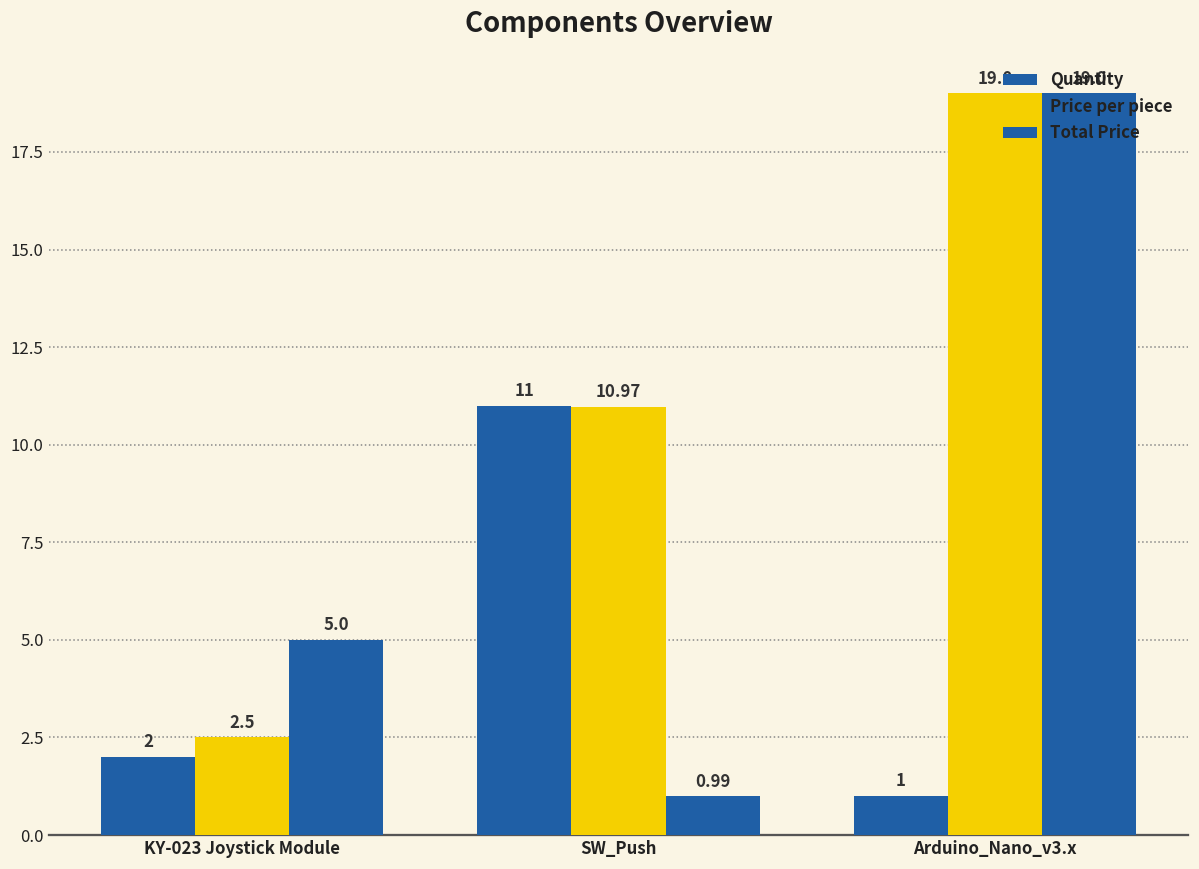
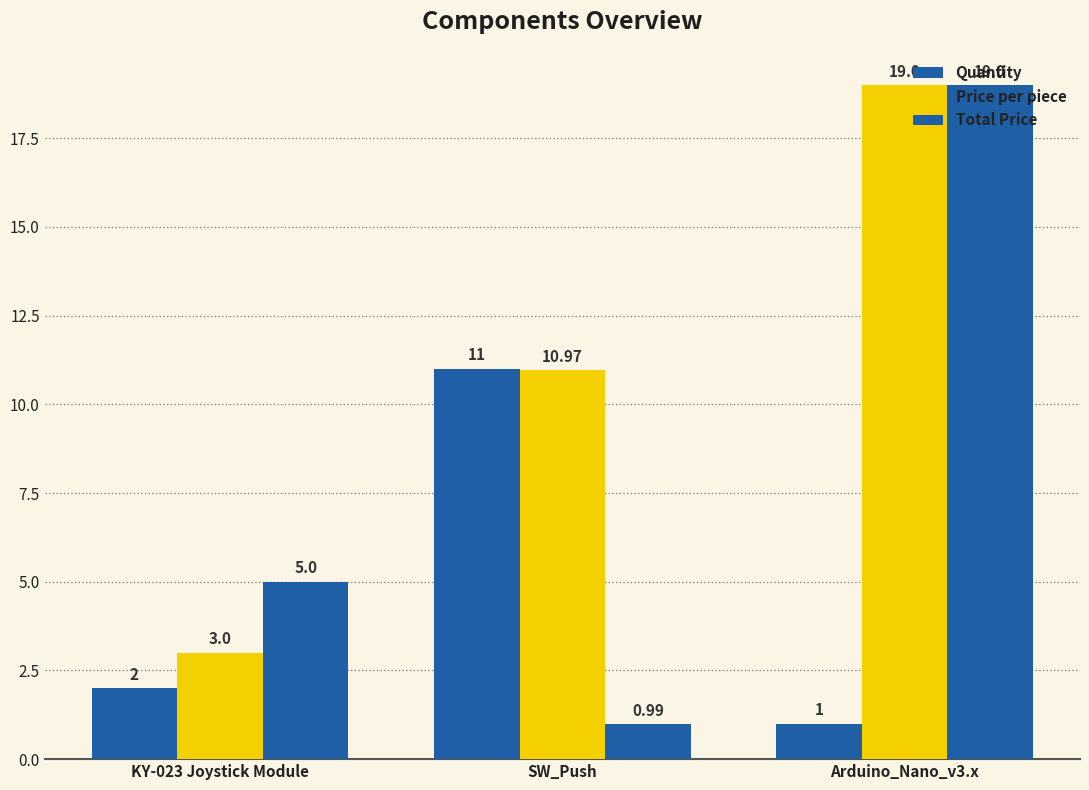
  {
    "Price per piece": {
-     "KY-023 Joystick Module": 2.5,
+     "KY-023 Joystick Module": 3.0,
      "SW_Push": 10.97,
      "Arduino_Nano_v3.x": 19.0
    }
  }
